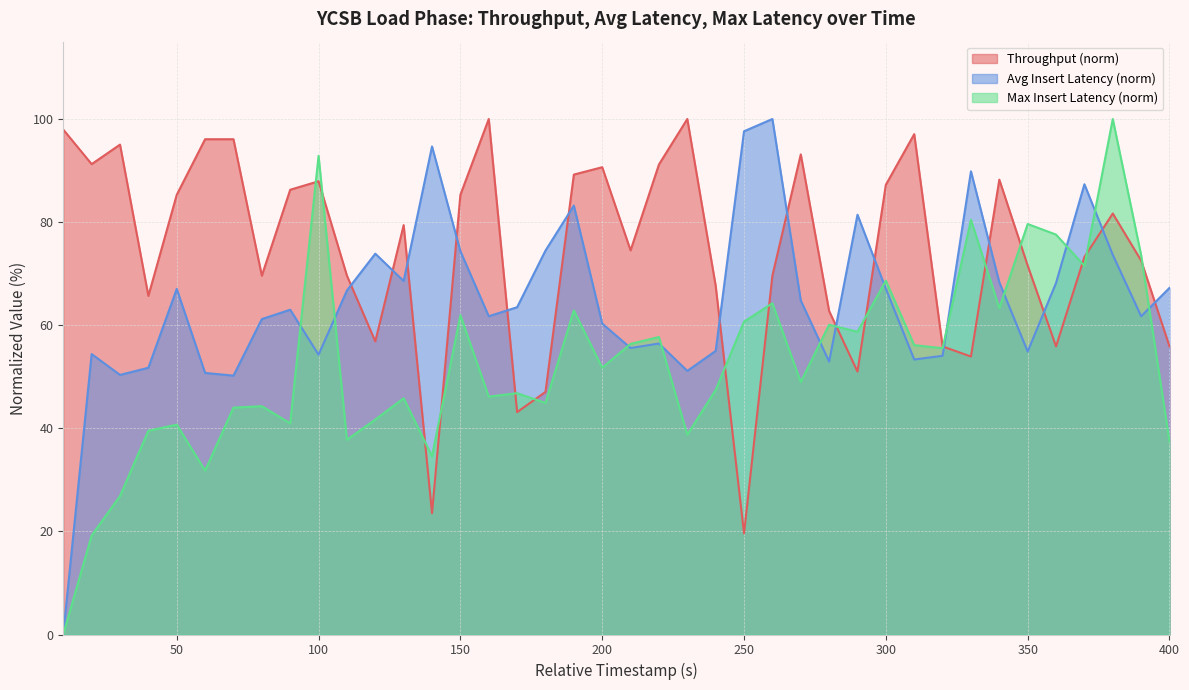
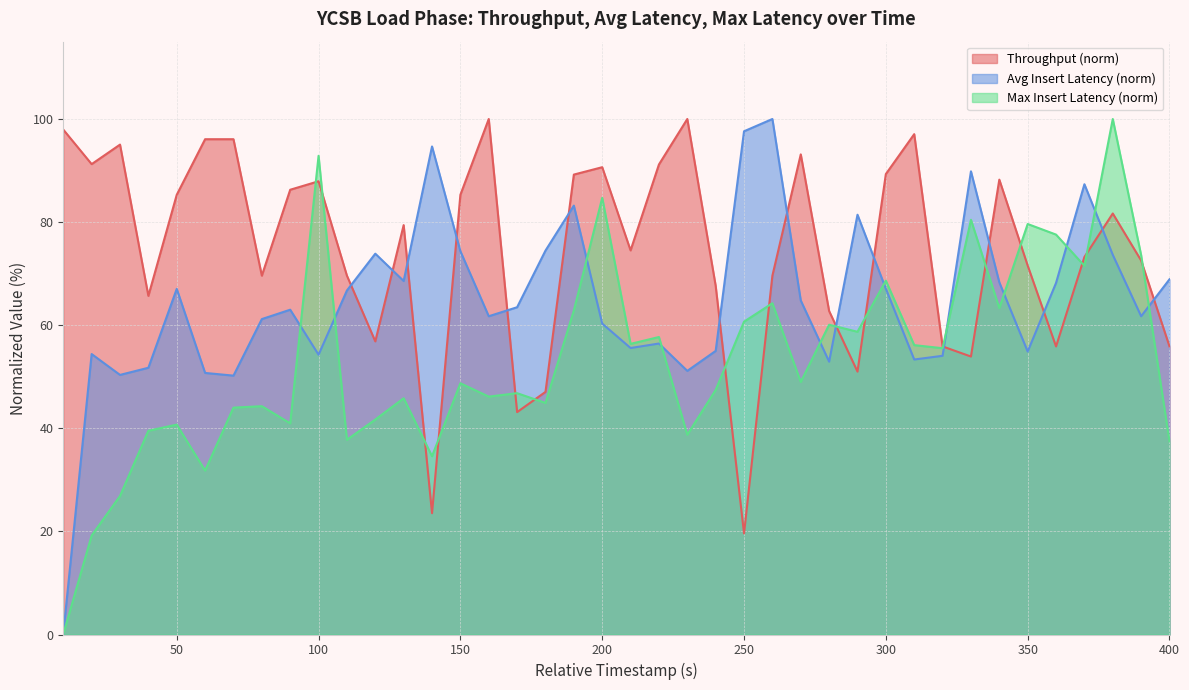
  {
    "Throughput (norm)": {
      "50": 85,
      "100": 88,
      "150": 85,
      "200": 91,
      "250": 20,
-     "300": 87,
+     "300": 89,
      "350": 72,
      "400": 56
    },
    "Avg Insert Latency (norm)": {
      "50": 67,
      "100": 54,
      "150": 74,
      "200": 60,
      "250": 98,
      "300": 67,
      "350": 55,
-     "400": 67
+     "400": 69
    },
    "Max Insert Latency (norm)": {
      "50": 41,
      "100": 93,
-     "150": 62,
-     "200": 52,
+     "150": 49,
+     "200": 85,
      "250": 61,
      "300": 69,
      "350": 80,
      "400": 37
    }
  }
